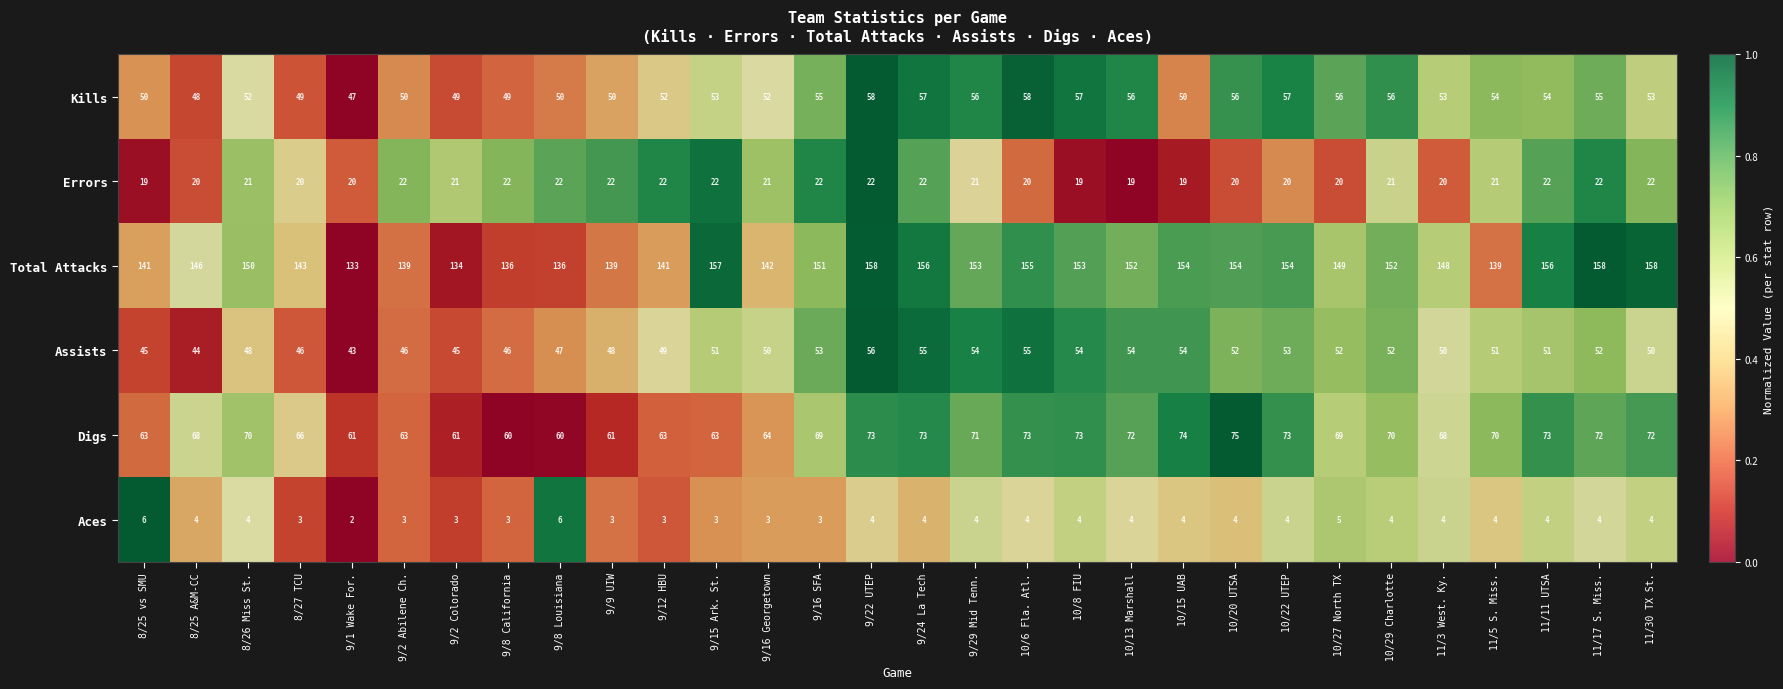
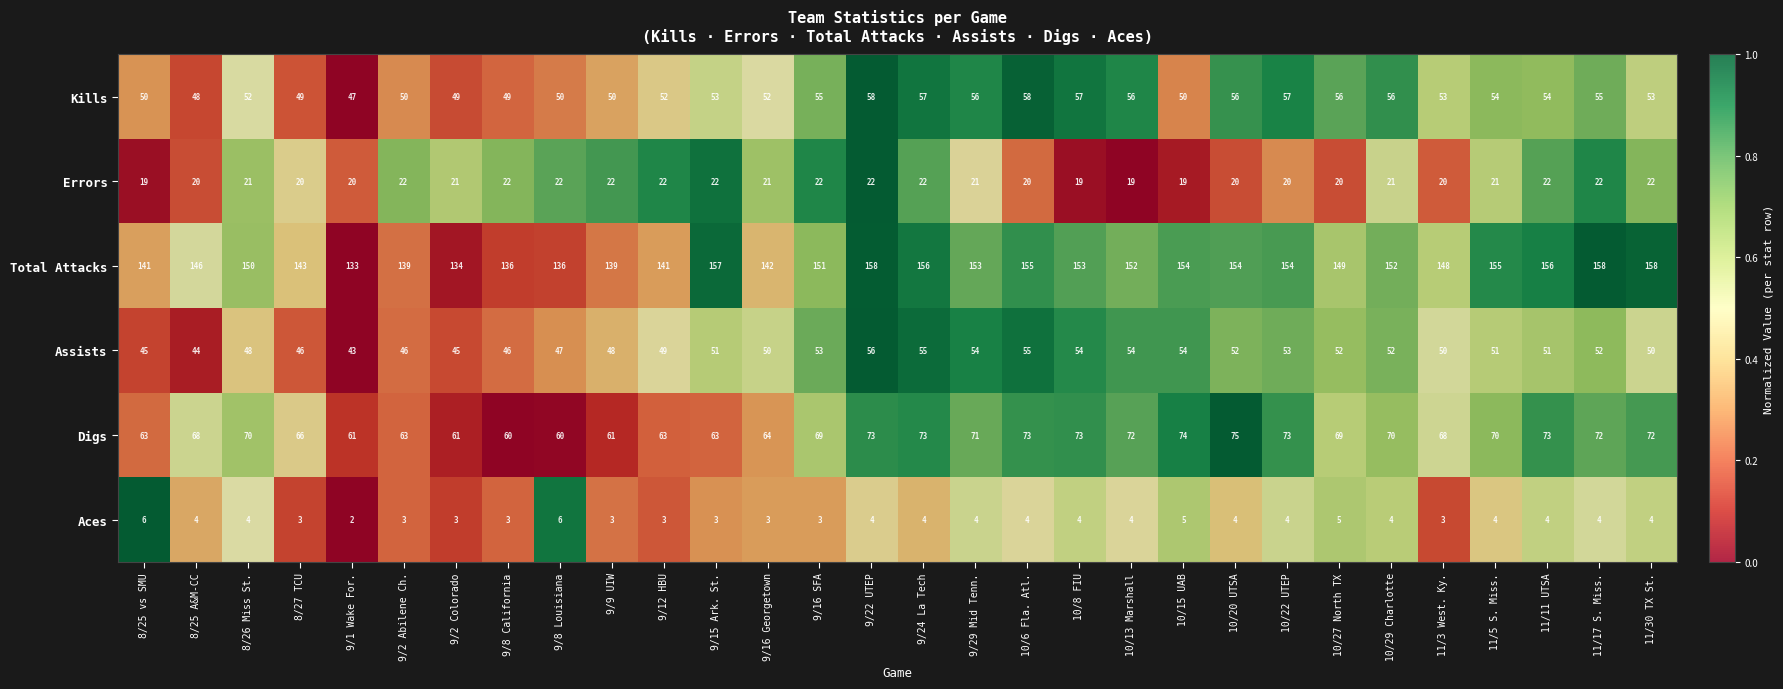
  {
    "Kills": {
      "8/25 vs SMU": 50,
      "8/25 A&M-CC": 48,
      "8/26 Miss St.": 52,
      "8/27 TCU": 49,
      "9/1 Wake For.": 47,
      "9/2 Abilene Ch.": 50,
      "9/2 Colorado": 49,
      "9/8 California": 49,
      "9/8 Louisiana": 50,
      "9/9 UIW": 50,
      "9/12 HBU": 52,
      "9/15 Ark. St.": 53,
      "9/16 Georgetown": 52,
      "9/16 SFA": 55,
      "9/22 UTEP": 58,
      "9/24 La Tech": 57,
      "9/29 Mid Tenn.": 56,
      "10/6 Fla. Atl.": 58,
      "10/8 FIU": 57,
      "10/13 Marshall": 56,
      "10/15 UAB": 50,
      "10/20 UTSA": 56,
      "10/22 UTEP": 57,
      "10/27 North TX": 56,
      "10/29 Charlotte": 56,
      "11/3 West. Ky.": 53,
      "11/5 S. Miss.": 54,
      "11/11 UTSA": 54,
      "11/17 S. Miss.": 55,
      "11/30 TX St.": 53
    },
    "Errors": {
      "8/25 vs SMU": 19,
      "8/25 A&M-CC": 20,
      "8/26 Miss St.": 21,
      "8/27 TCU": 20,
      "9/1 Wake For.": 20,
      "9/2 Abilene Ch.": 22,
      "9/2 Colorado": 21,
      "9/8 California": 22,
      "9/8 Louisiana": 22,
      "9/9 UIW": 22,
      "9/12 HBU": 22,
      "9/15 Ark. St.": 22,
      "9/16 Georgetown": 21,
      "9/16 SFA": 22,
      "9/22 UTEP": 22,
      "9/24 La Tech": 22,
      "9/29 Mid Tenn.": 21,
      "10/6 Fla. Atl.": 20,
      "10/8 FIU": 19,
      "10/13 Marshall": 19,
      "10/15 UAB": 19,
      "10/20 UTSA": 20,
      "10/22 UTEP": 20,
      "10/27 North TX": 20,
      "10/29 Charlotte": 21,
      "11/3 West. Ky.": 20,
      "11/5 S. Miss.": 21,
      "11/11 UTSA": 22,
      "11/17 S. Miss.": 22,
      "11/30 TX St.": 22
    },
    "Total Attacks": {
      "8/25 vs SMU": 141,
      "8/25 A&M-CC": 146,
      "8/26 Miss St.": 150,
      "8/27 TCU": 143,
      "9/1 Wake For.": 133,
      "9/2 Abilene Ch.": 139,
      "9/2 Colorado": 134,
      "9/8 California": 136,
      "9/8 Louisiana": 136,
      "9/9 UIW": 139,
      "9/12 HBU": 141,
      "9/15 Ark. St.": 157,
      "9/16 Georgetown": 142,
      "9/16 SFA": 151,
      "9/22 UTEP": 158,
      "9/24 La Tech": 156,
      "9/29 Mid Tenn.": 153,
      "10/6 Fla. Atl.": 155,
      "10/8 FIU": 153,
      "10/13 Marshall": 152,
      "10/15 UAB": 154,
      "10/20 UTSA": 154,
      "10/22 UTEP": 154,
      "10/27 North TX": 149,
      "10/29 Charlotte": 152,
      "11/3 West. Ky.": 148,
-     "11/5 S. Miss.": 139,
+     "11/5 S. Miss.": 155,
      "11/11 UTSA": 156,
      "11/17 S. Miss.": 158,
      "11/30 TX St.": 158
    },
    "Assists": {
      "8/25 vs SMU": 45,
      "8/25 A&M-CC": 44,
      "8/26 Miss St.": 48,
      "8/27 TCU": 46,
      "9/1 Wake For.": 43,
      "9/2 Abilene Ch.": 46,
      "9/2 Colorado": 45,
      "9/8 California": 46,
      "9/8 Louisiana": 47,
      "9/9 UIW": 48,
      "9/12 HBU": 49,
      "9/15 Ark. St.": 51,
      "9/16 Georgetown": 50,
      "9/16 SFA": 53,
      "9/22 UTEP": 56,
      "9/24 La Tech": 55,
      "9/29 Mid Tenn.": 54,
      "10/6 Fla. Atl.": 55,
      "10/8 FIU": 54,
      "10/13 Marshall": 54,
      "10/15 UAB": 54,
      "10/20 UTSA": 52,
      "10/22 UTEP": 53,
      "10/27 North TX": 52,
      "10/29 Charlotte": 52,
      "11/3 West. Ky.": 50,
      "11/5 S. Miss.": 51,
      "11/11 UTSA": 51,
      "11/17 S. Miss.": 52,
      "11/30 TX St.": 50
    },
    "Digs": {
      "8/25 vs SMU": 63,
      "8/25 A&M-CC": 68,
      "8/26 Miss St.": 70,
      "8/27 TCU": 66,
      "9/1 Wake For.": 61,
      "9/2 Abilene Ch.": 63,
      "9/2 Colorado": 61,
      "9/8 California": 60,
      "9/8 Louisiana": 60,
      "9/9 UIW": 61,
      "9/12 HBU": 63,
      "9/15 Ark. St.": 63,
      "9/16 Georgetown": 64,
      "9/16 SFA": 69,
      "9/22 UTEP": 73,
      "9/24 La Tech": 73,
      "9/29 Mid Tenn.": 71,
      "10/6 Fla. Atl.": 73,
      "10/8 FIU": 73,
      "10/13 Marshall": 72,
      "10/15 UAB": 74,
      "10/20 UTSA": 75,
      "10/22 UTEP": 73,
      "10/27 North TX": 69,
      "10/29 Charlotte": 70,
      "11/3 West. Ky.": 68,
      "11/5 S. Miss.": 70,
      "11/11 UTSA": 73,
      "11/17 S. Miss.": 72,
      "11/30 TX St.": 72
    },
    "Aces": {
      "8/25 vs SMU": 6,
      "8/25 A&M-CC": 4,
      "8/26 Miss St.": 4,
      "8/27 TCU": 3,
      "9/1 Wake For.": 2,
      "9/2 Abilene Ch.": 3,
      "9/2 Colorado": 3,
      "9/8 California": 3,
      "9/8 Louisiana": 6,
      "9/9 UIW": 3,
      "9/12 HBU": 3,
      "9/15 Ark. St.": 3,
      "9/16 Georgetown": 3,
      "9/16 SFA": 3,
      "9/22 UTEP": 4,
      "9/24 La Tech": 4,
      "9/29 Mid Tenn.": 4,
      "10/6 Fla. Atl.": 4,
      "10/8 FIU": 4,
      "10/13 Marshall": 4,
-     "10/15 UAB": 4,
+     "10/15 UAB": 5,
      "10/20 UTSA": 4,
      "10/22 UTEP": 4,
      "10/27 North TX": 5,
      "10/29 Charlotte": 4,
-     "11/3 West. Ky.": 4,
+     "11/3 West. Ky.": 3,
      "11/5 S. Miss.": 4,
      "11/11 UTSA": 4,
      "11/17 S. Miss.": 4,
      "11/30 TX St.": 4
    }
  }
